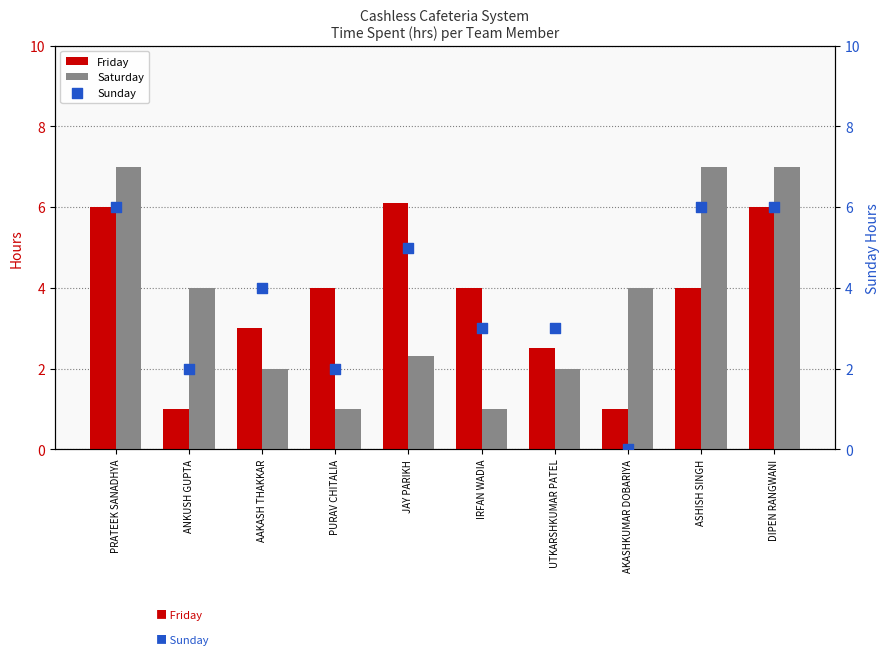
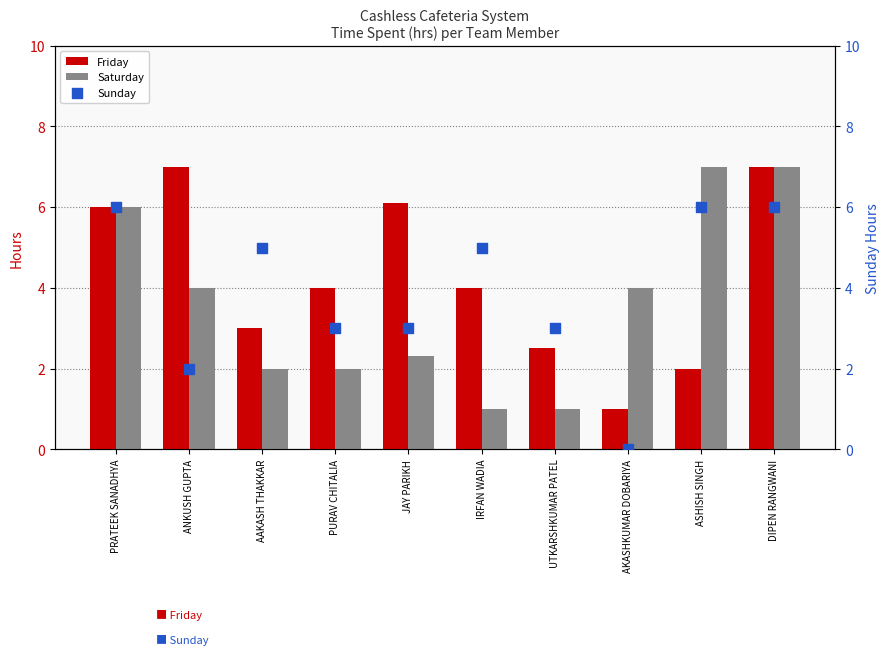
  {
    "Friday": {
      "PRATEEK SANADHYA": 6,
-     "ANKUSH GUPTA": 1,
+     "ANKUSH GUPTA": 7,
      "AAKASH THAKKAR": 3,
      "PURAV CHITALIA": 4,
      "JAY PARIKH": 6.1,
      "IRFAN WADIA": 4,
      "UTKARSHKUMAR PATEL": 2.5,
      "AKASHKUMAR DOBARIYA": 1,
-     "ASHISH SINGH": 4,
-     "DIPEN RANGWANI": 6
+     "ASHISH SINGH": 2,
+     "DIPEN RANGWANI": 7
    },
    "Saturday": {
-     "PRATEEK SANADHYA": 7,
+     "PRATEEK SANADHYA": 6,
      "ANKUSH GUPTA": 4,
      "AAKASH THAKKAR": 2,
-     "PURAV CHITALIA": 1,
+     "PURAV CHITALIA": 2,
      "JAY PARIKH": 2.3,
      "IRFAN WADIA": 1,
-     "UTKARSHKUMAR PATEL": 2,
+     "UTKARSHKUMAR PATEL": 1,
      "AKASHKUMAR DOBARIYA": 4,
      "ASHISH SINGH": 7,
      "DIPEN RANGWANI": 7
    },
    "Sunday": {
-     "AAKASH THAKKAR": 4,
-     "PURAV CHITALIA": 2,
-     "JAY PARIKH": 5,
-     "IRFAN WADIA": 3
+     "AAKASH THAKKAR": 5,
+     "PURAV CHITALIA": 3,
+     "JAY PARIKH": 3,
+     "IRFAN WADIA": 5
    }
  }
